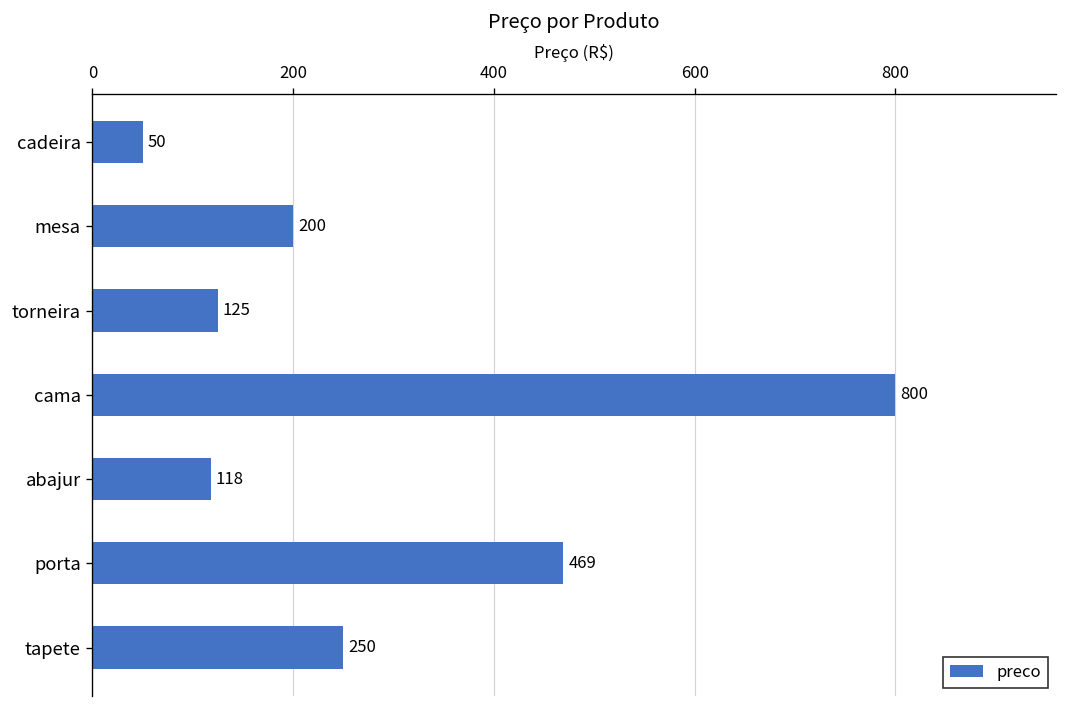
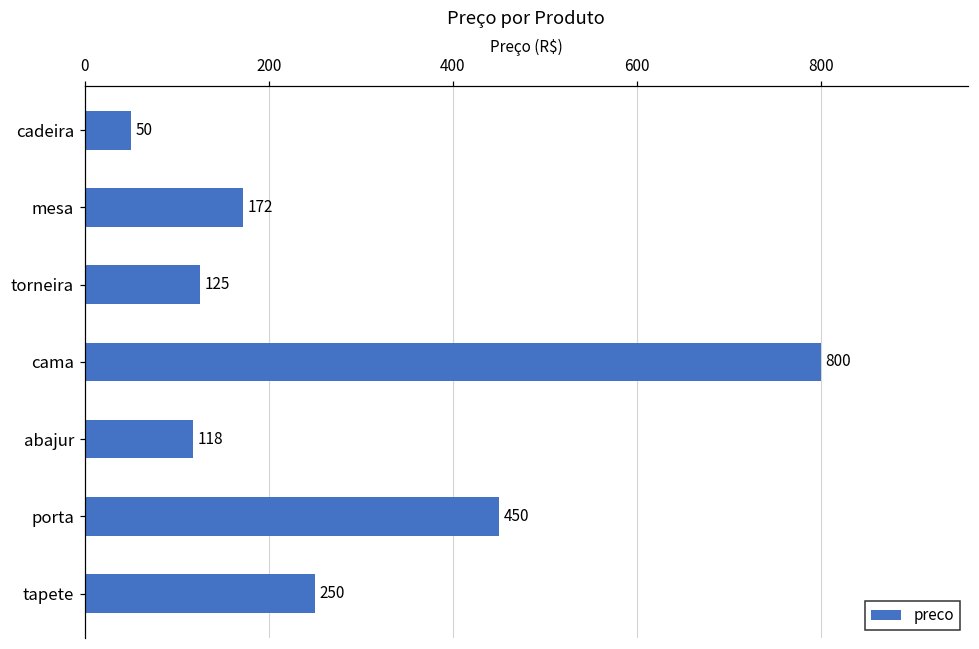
  {
    "cadeira": 50,
-   "mesa": 200,
+   "mesa": 172,
    "torneira": 125,
    "cama": 800,
    "abajur": 118,
-   "porta": 469,
+   "porta": 450,
    "tapete": 250
  }
